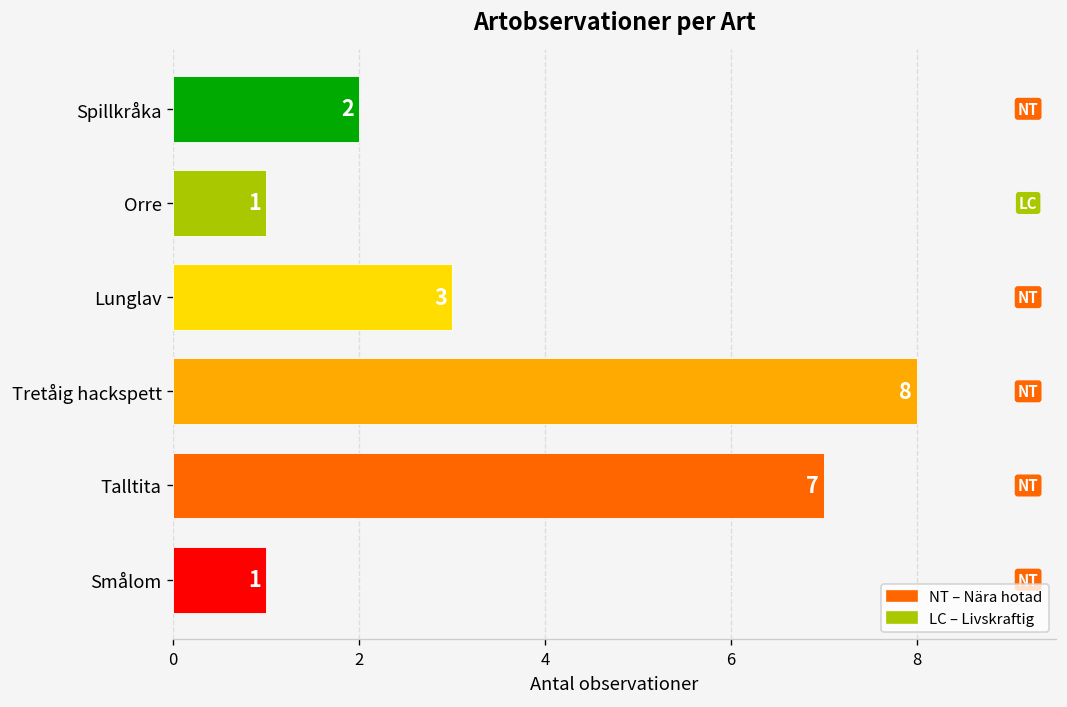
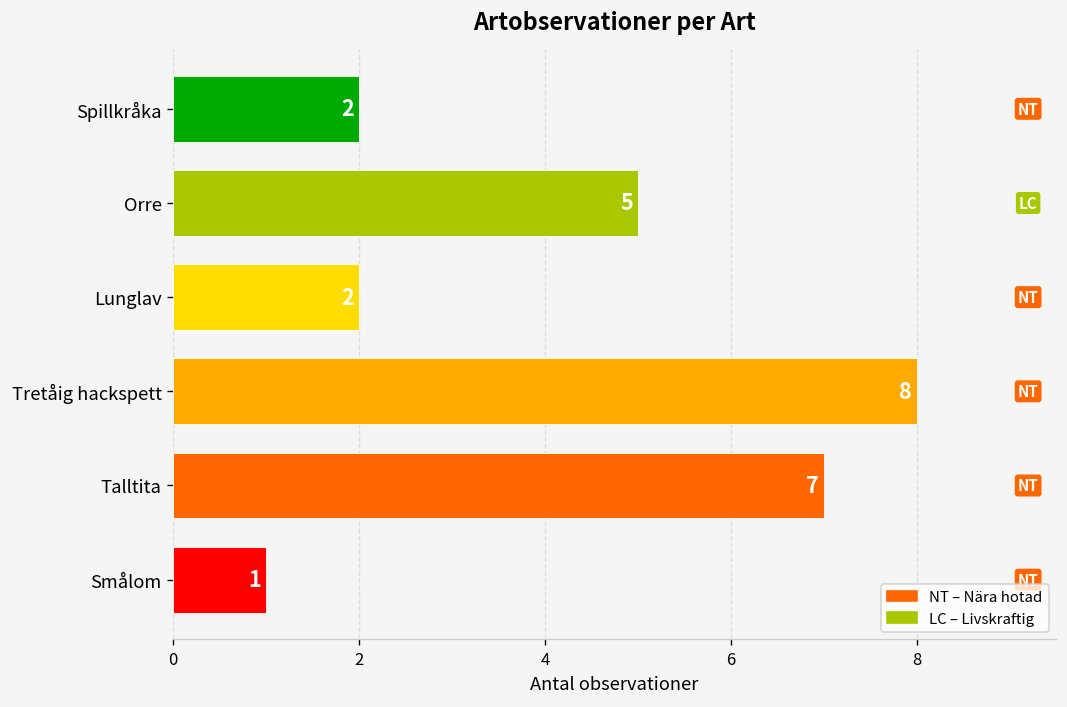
  {
    "Spillkråka": 2,
-   "Orre": 1,
-   "Lunglav": 3,
+   "Orre": 5,
+   "Lunglav": 2,
    "Tretåig hackspett": 8,
    "Talltita": 7,
    "Smålom": 1
  }
